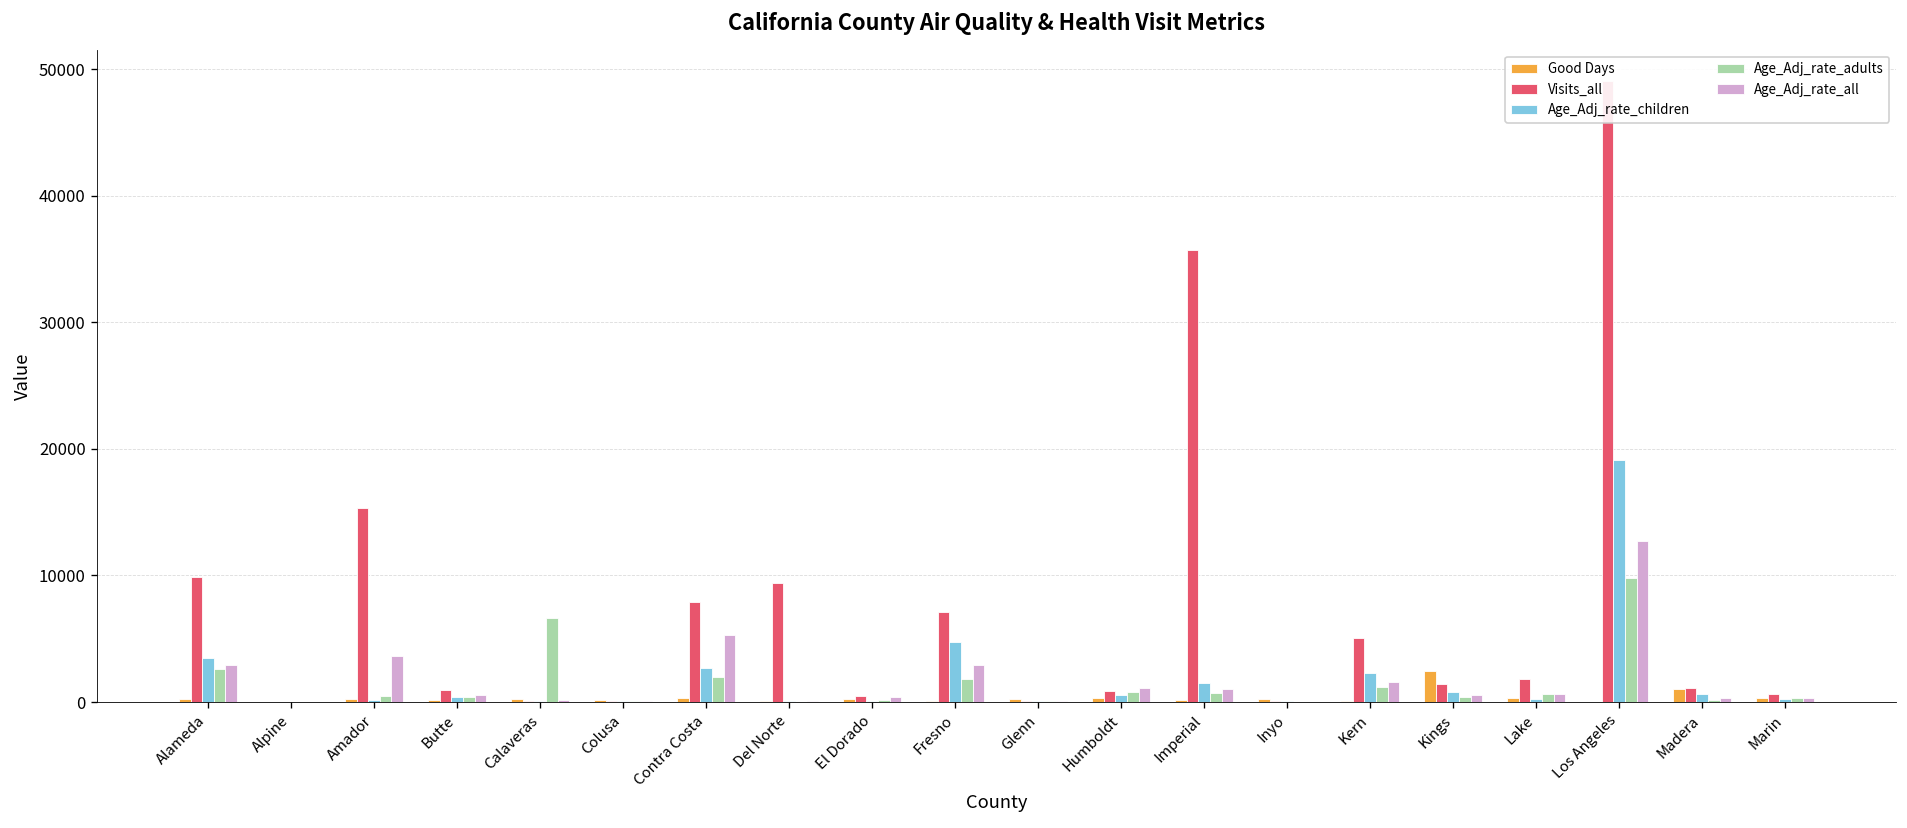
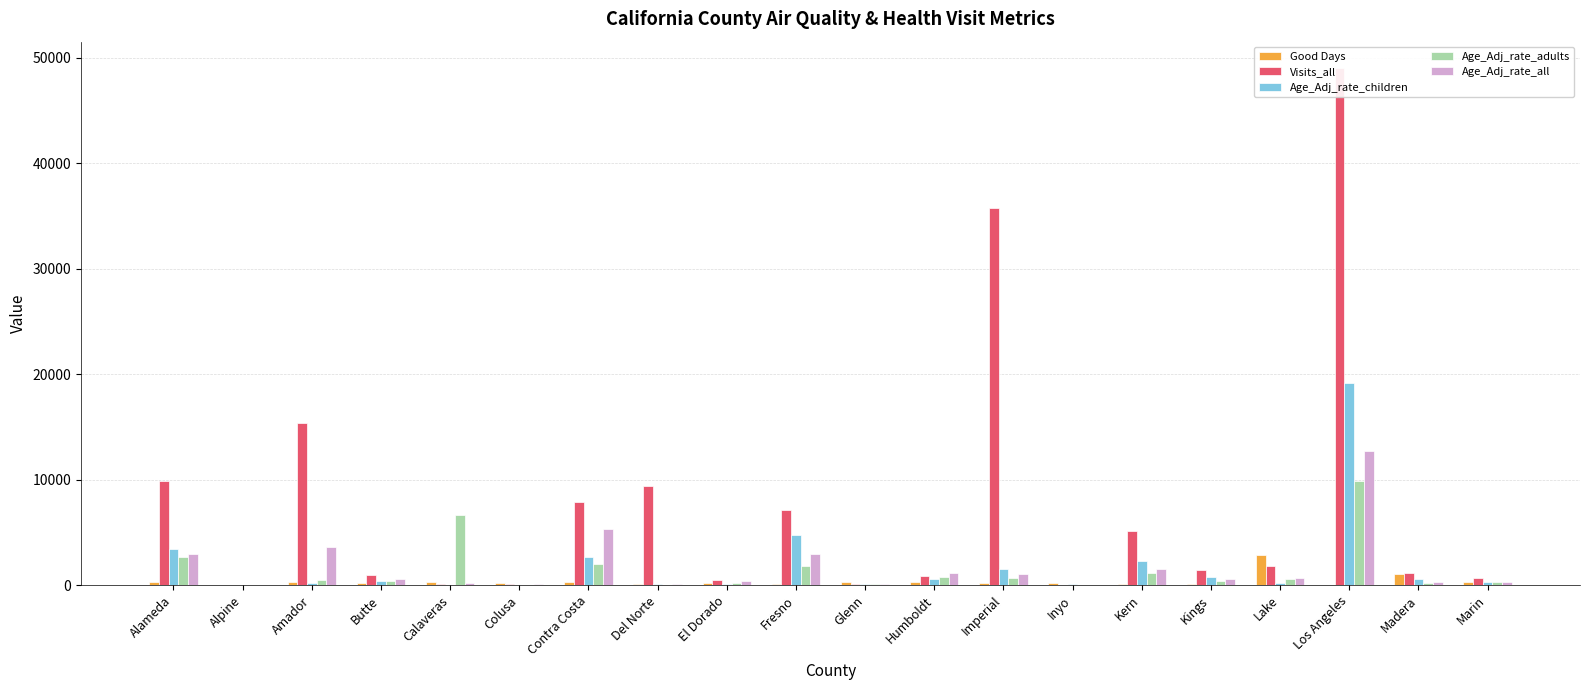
  {
    "Good Days": {
      "Alameda": 300,
      "Amador": 300,
      "Calaveras": 200,
      "Contra Costa": 300,
      "Glenn": 300,
      "Humboldt": 300,
-     "Kings": 2400,
-     "Lake": 300,
+     "Kings": 100,
+     "Lake": 2900,
      "Madera": 1000,
      "Marin": 300
    },
    "Visits_all": {
      "Alameda": 9900,
      "Alpine": 0,
      "Amador": 15400,
      "Butte": 900,
      "Contra Costa": 7900,
      "Del Norte": 9400,
      "El Dorado": 500,
      "Fresno": 7100,
      "Humboldt": 900,
      "Imperial": 35700,
      "Kern": 5100,
      "Kings": 1400,
      "Lake": 1800,
      "Madera": 1100,
      "Marin": 700
    },
    "Age_Adj_rate_children": {
      "Alameda": 3400,
      "Alpine": 0,
      "Butte": 400,
      "Contra Costa": 2700,
      "Fresno": 4700,
      "Humboldt": 600,
      "Imperial": 1500,
      "Kern": 2300,
      "Kings": 800,
      "Los Angeles": 19100,
      "Madera": 600,
      "Marin": 200
    },
    "Age_Adj_rate_adults": {
      "Alameda": 2600,
      "Alpine": 0,
      "Amador": 500,
      "Butte": 400,
      "Calaveras": 6700,
      "Contra Costa": 2000,
      "Fresno": 1800,
      "Humboldt": 800,
      "Imperial": 700,
      "Kern": 1200,
      "Kings": 400,
      "Lake": 600,
      "Los Angeles": 9800,
      "Marin": 300
    },
    "Age_Adj_rate_all": {
      "Alameda": 2900,
      "Alpine": 0,
      "Amador": 3600,
      "Butte": 500,
      "Contra Costa": 5300,
      "El Dorado": 400,
      "Fresno": 2900,
      "Humboldt": 1100,
      "Imperial": 1000,
      "Kern": 1500,
      "Kings": 600,
      "Lake": 700,
      "Los Angeles": 12700,
      "Madera": 300,
      "Marin": 300
    }
  }
